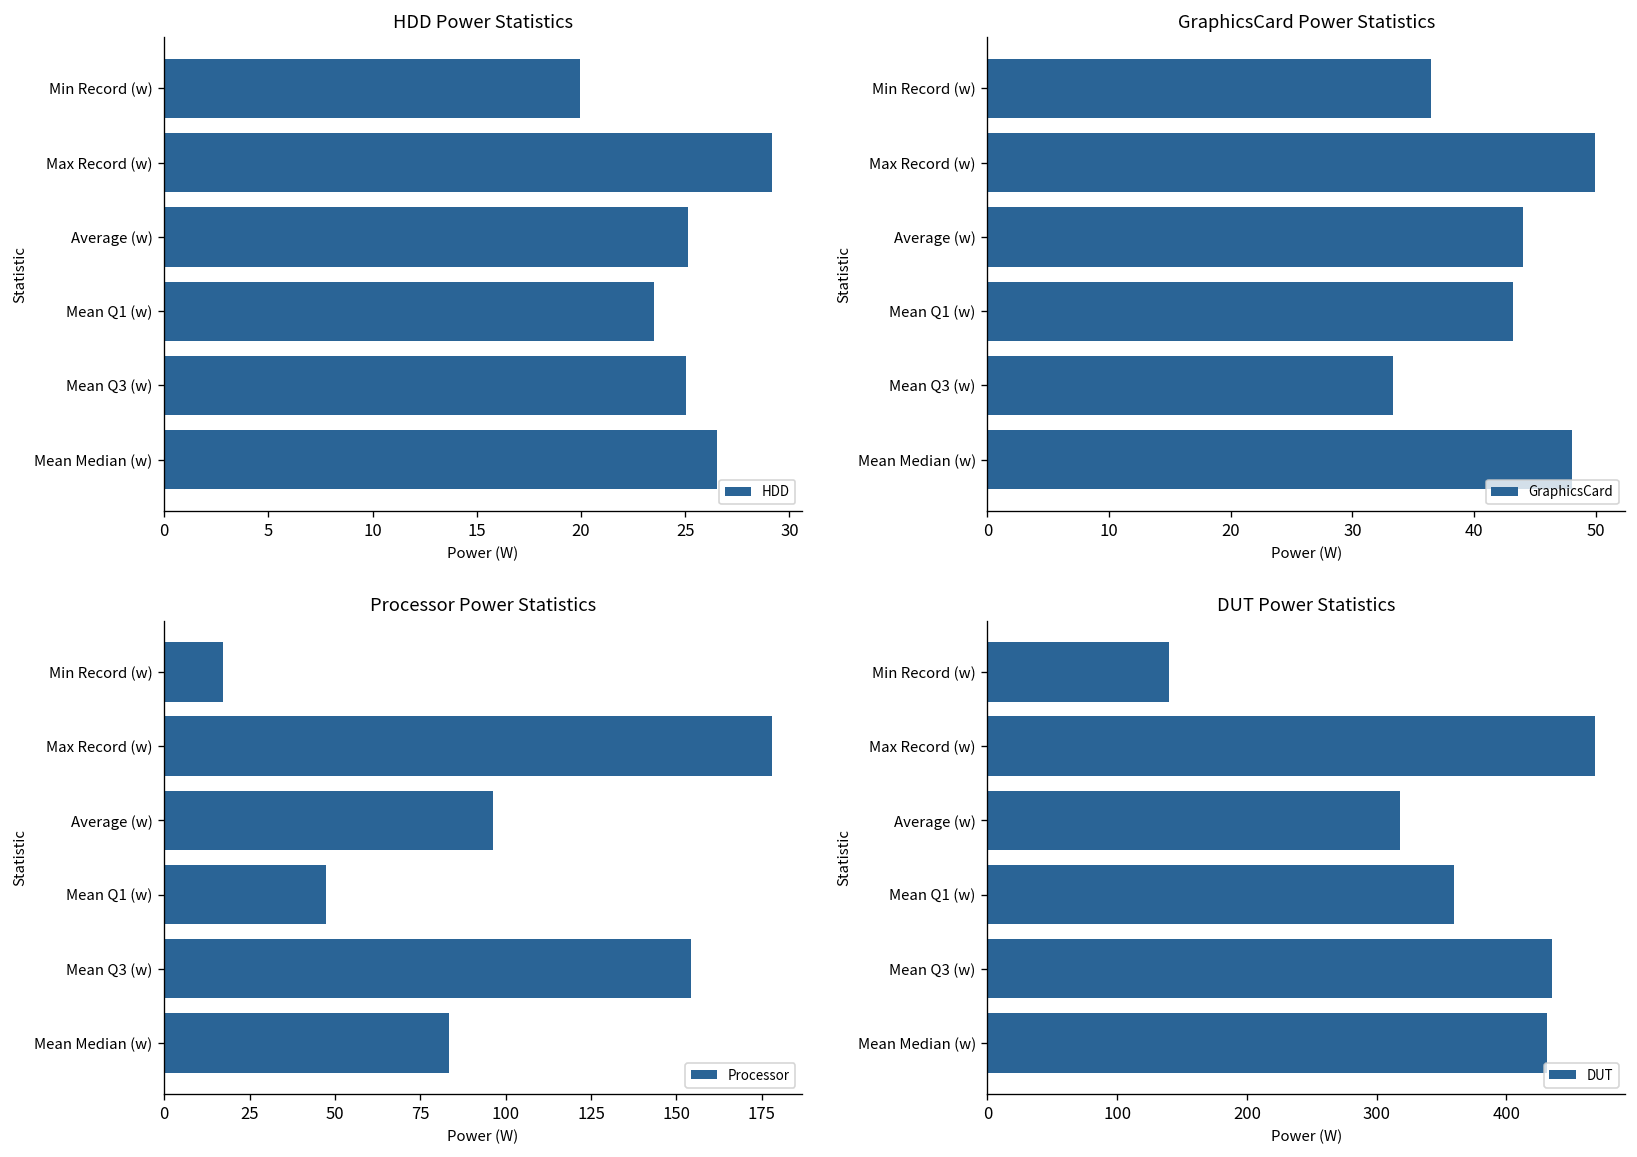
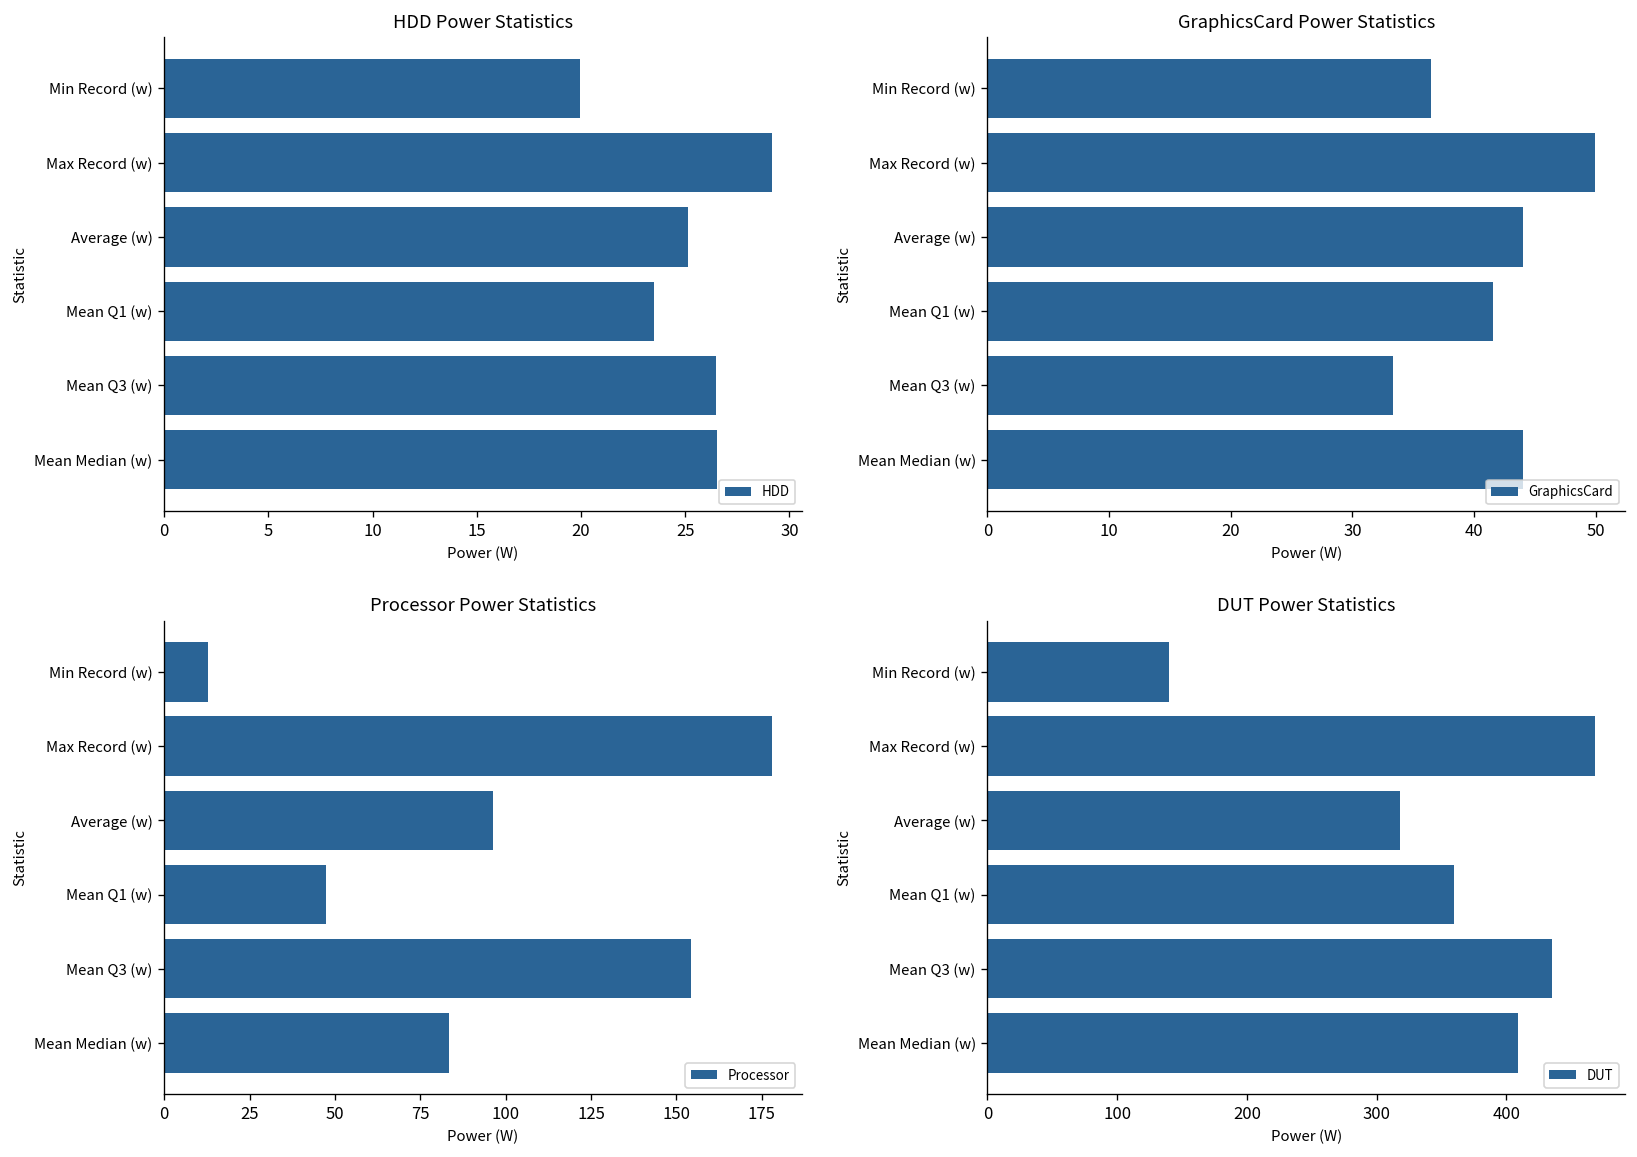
  {
    "HDD Power Statistics": {
      "Min Record (w)": 19.9,
      "Max Record (w)": 29.2,
      "Average (w)": 25.1,
      "Mean Q1 (w)": 23.5,
-     "Mean Q3 (w)": 25.1,
+     "Mean Q3 (w)": 26.5,
      "Mean Median (w)": 26.5
    },
    "GraphicsCard Power Statistics": {
      "Min Record (w)": 36.4,
      "Max Record (w)": 50.0,
      "Average (w)": 44.0,
-     "Mean Q1 (w)": 43.2,
+     "Mean Q1 (w)": 41.6,
      "Mean Q3 (w)": 33.4,
-     "Mean Median (w)": 48.1
+     "Mean Median (w)": 44.0
    },
    "Processor Power Statistics": {
-     "Min Record (w)": 17,
+     "Min Record (w)": 13,
      "Max Record (w)": 178,
      "Average (w)": 96,
      "Mean Q1 (w)": 47,
      "Mean Q3 (w)": 154,
      "Mean Median (w)": 83
    },
    "DUT Power Statistics": {
      "Min Record (w)": 140,
      "Max Record (w)": 468,
      "Average (w)": 318,
      "Mean Q1 (w)": 360,
      "Mean Q3 (w)": 435,
-     "Mean Median (w)": 431
+     "Mean Median (w)": 409
    }
  }
